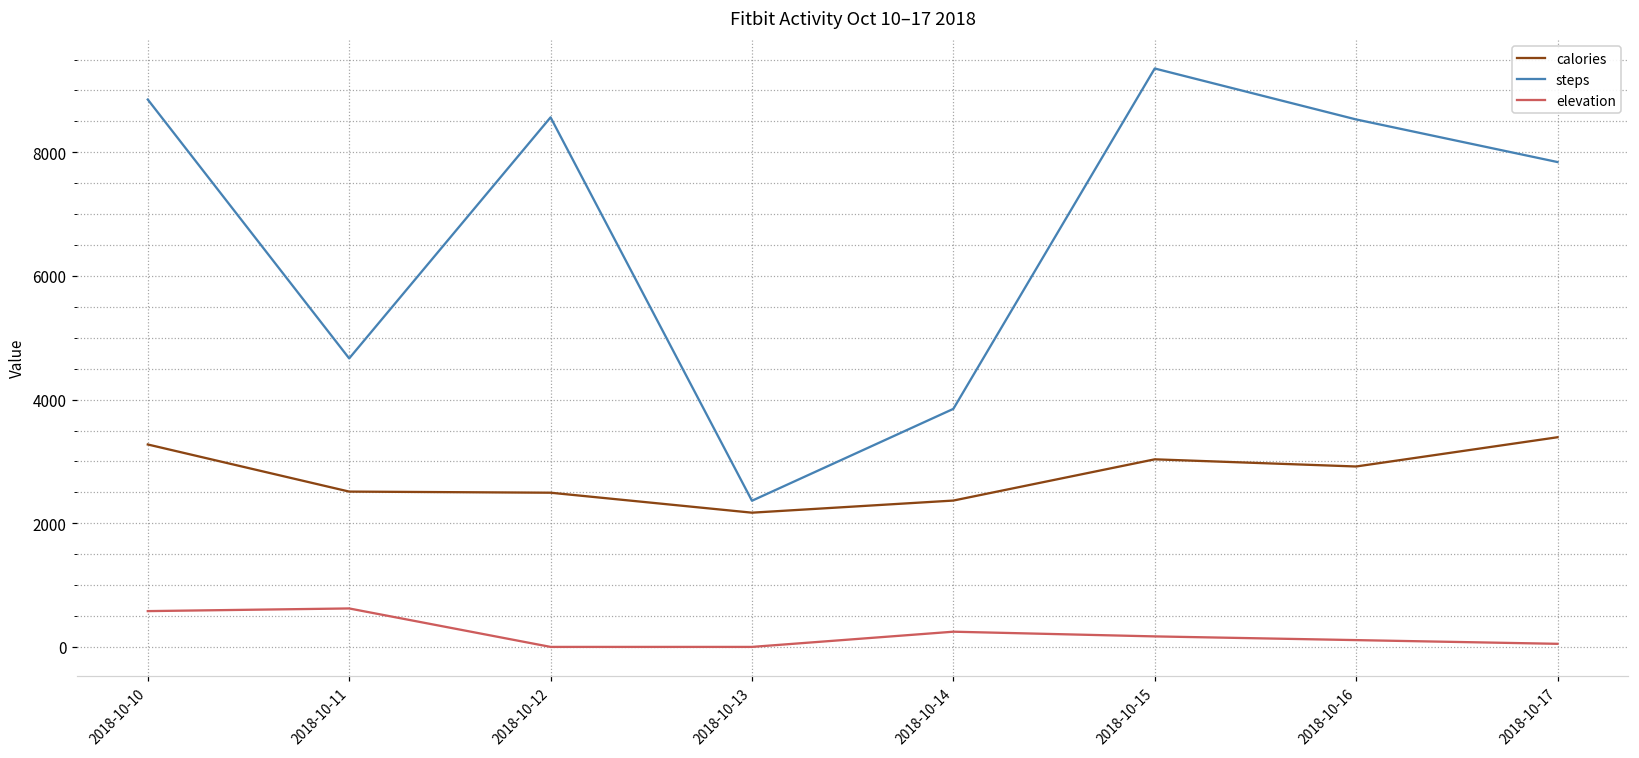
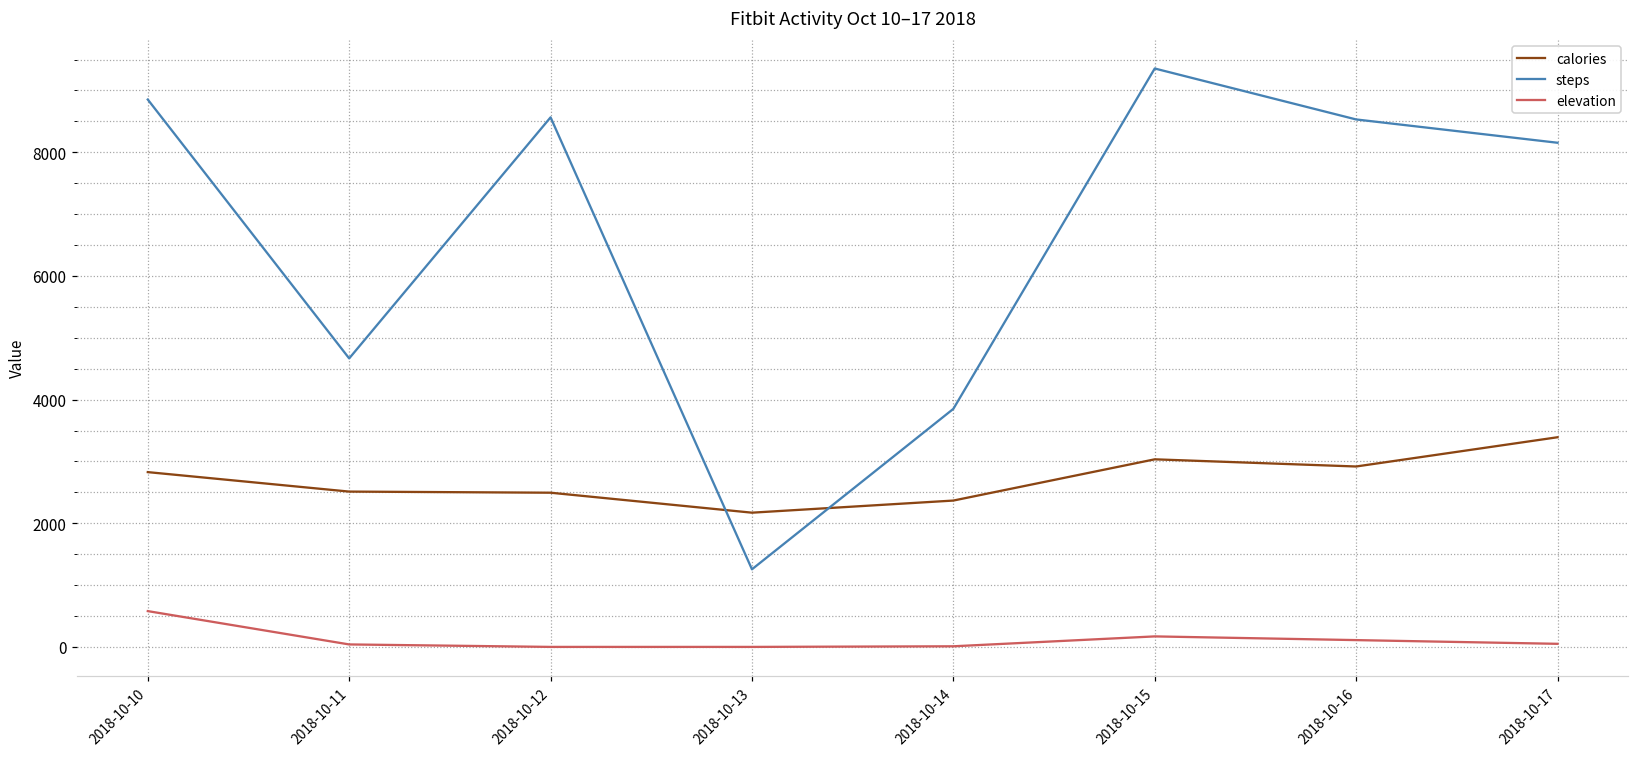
  {
    "calories": {
-     "2018-10-10": 3300,
+     "2018-10-10": 2800,
      "2018-10-11": 2500,
      "2018-10-12": 2500,
      "2018-10-13": 2200,
      "2018-10-14": 2400,
      "2018-10-15": 3000,
      "2018-10-16": 2900,
      "2018-10-17": 3400
    },
    "steps": {
      "2018-10-10": 8900,
      "2018-10-11": 4700,
      "2018-10-12": 8600,
-     "2018-10-13": 2400,
+     "2018-10-13": 1300,
      "2018-10-14": 3900,
      "2018-10-15": 9400,
      "2018-10-16": 8500,
-     "2018-10-17": 7800
+     "2018-10-17": 8200
    },
    "elevation": {
      "2018-10-10": 600,
-     "2018-10-11": 600,
+     "2018-10-11": 0,
      "2018-10-12": 0,
      "2018-10-13": 0,
-     "2018-10-14": 200,
+     "2018-10-14": 0,
      "2018-10-15": 200,
      "2018-10-16": 100,
      "2018-10-17": 100
    }
  }
